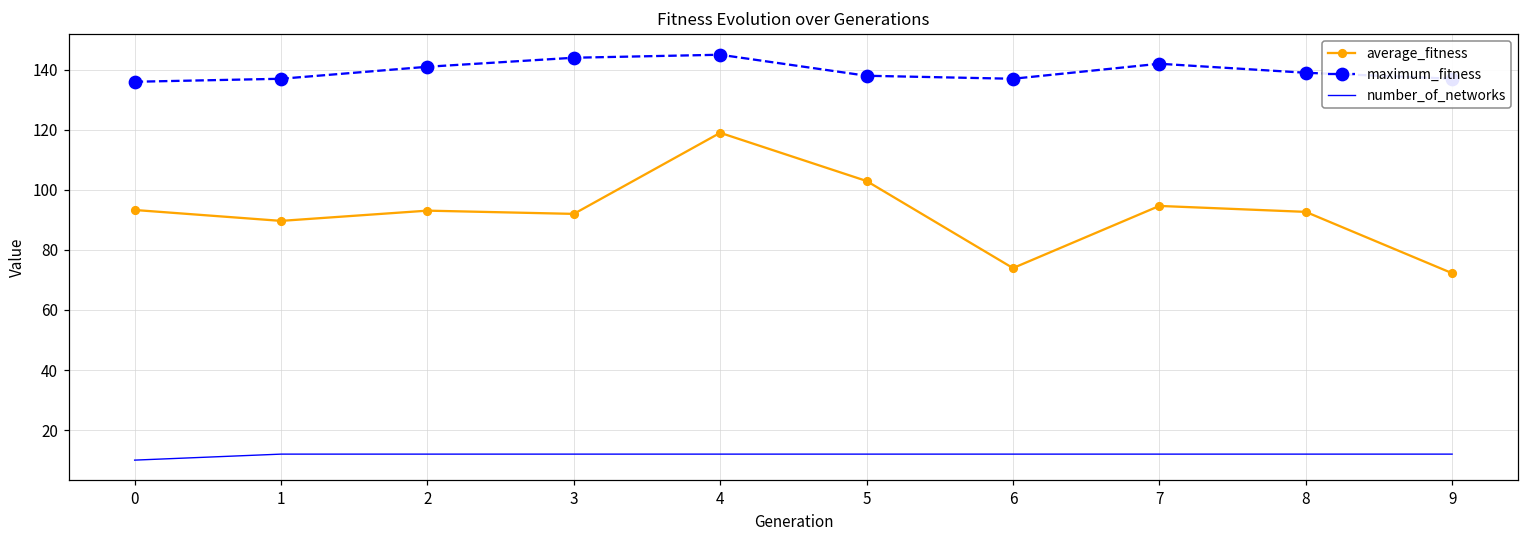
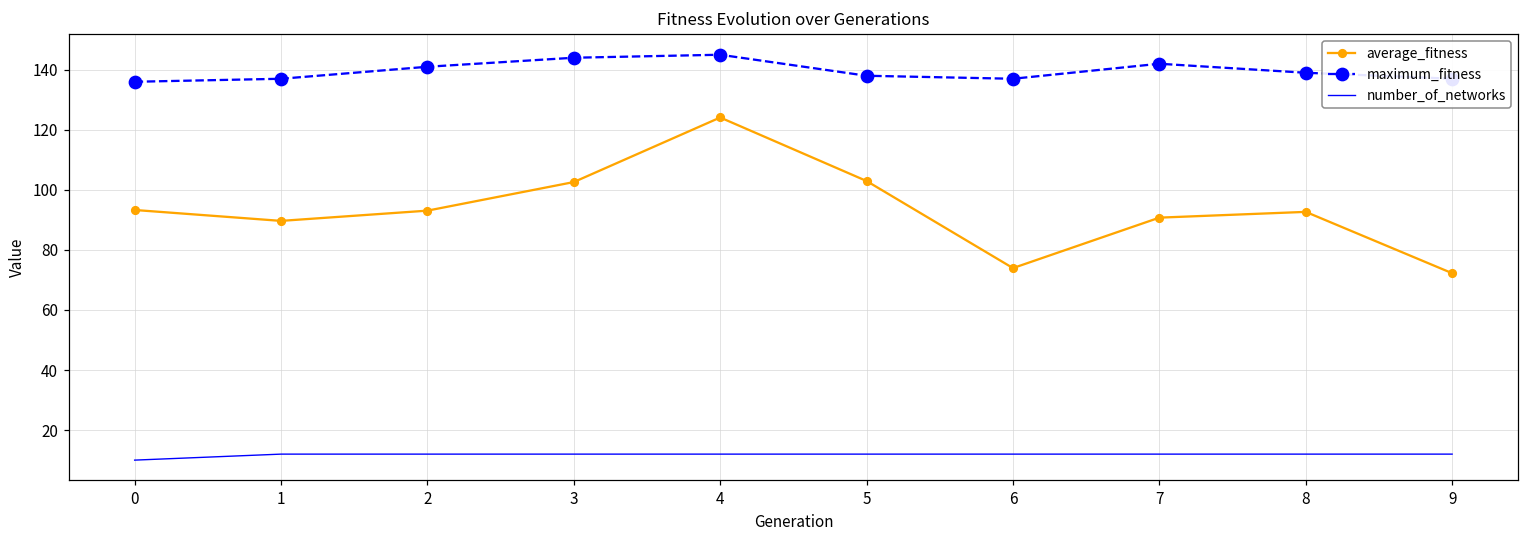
  {
    "average_fitness": {
      "0": 93,
      "1": 90,
      "2": 93,
-     "3": 92,
-     "4": 119,
+     "3": 103,
+     "4": 124,
      "5": 103,
      "6": 74,
-     "7": 95,
+     "7": 91,
      "8": 93,
      "9": 72
    }
  }
